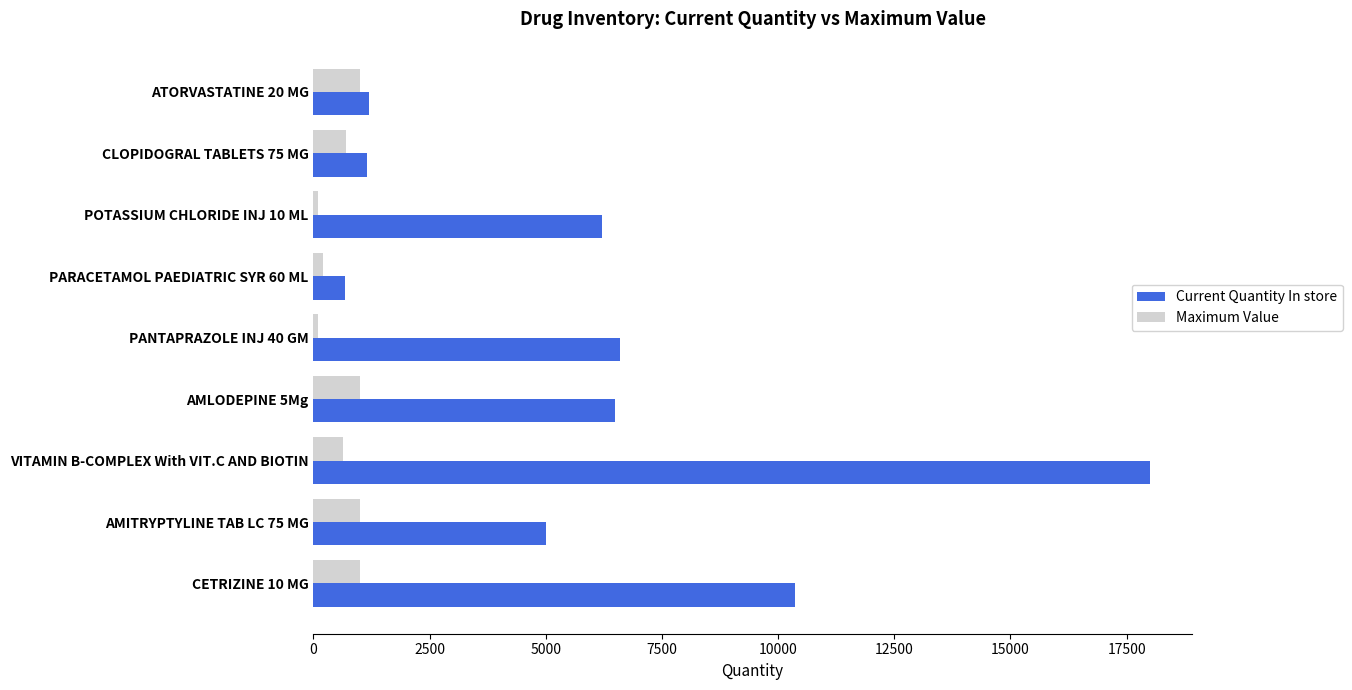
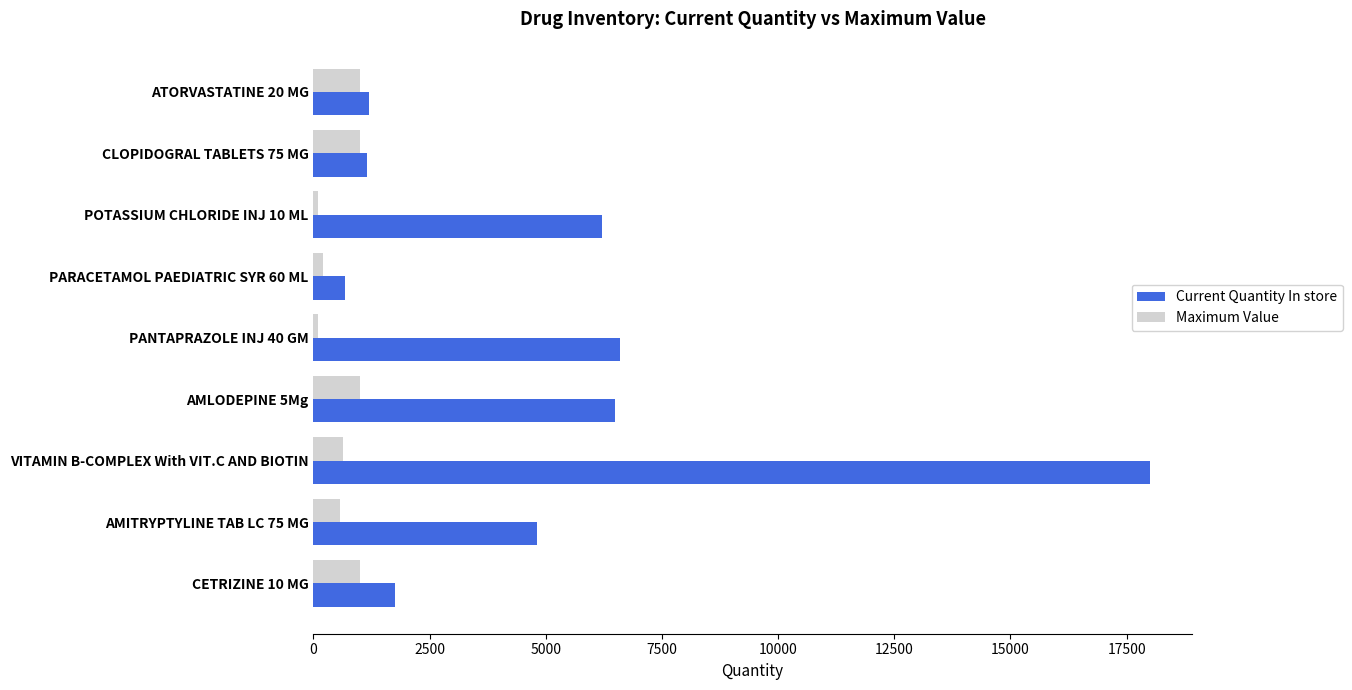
  {
    "Current Quantity In store": {
      "ATORVASTATINE 20 MG": 1200,
      "CLOPIDOGRAL TABLETS 75 MG": 1100,
      "POTASSIUM CHLORIDE INJ 10 ML": 6200,
      "PARACETAMOL PAEDIATRIC SYR 60 ML": 700,
      "PANTAPRAZOLE INJ 40 GM": 6600,
      "AMLODEPINE 5Mg": 6500,
      "VITAMIN B-COMPLEX With VIT.C AND BIOTIN": 18000,
-     "AMITRYPTYLINE TAB LC 75 MG": 5000,
-     "CETRIZINE 10 MG": 10400
+     "AMITRYPTYLINE TAB LC 75 MG": 4800,
+     "CETRIZINE 10 MG": 1800
    },
    "Maximum Value": {
      "ATORVASTATINE 20 MG": 1000,
-     "CLOPIDOGRAL TABLETS 75 MG": 700,
+     "CLOPIDOGRAL TABLETS 75 MG": 1000,
      "POTASSIUM CHLORIDE INJ 10 ML": 100,
      "PARACETAMOL PAEDIATRIC SYR 60 ML": 200,
      "PANTAPRAZOLE INJ 40 GM": 100,
      "AMLODEPINE 5Mg": 1000,
      "VITAMIN B-COMPLEX With VIT.C AND BIOTIN": 600,
-     "AMITRYPTYLINE TAB LC 75 MG": 1000,
+     "AMITRYPTYLINE TAB LC 75 MG": 600,
      "CETRIZINE 10 MG": 1000
    }
  }
